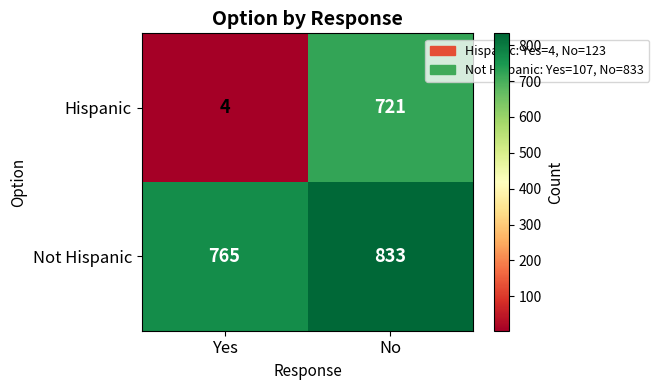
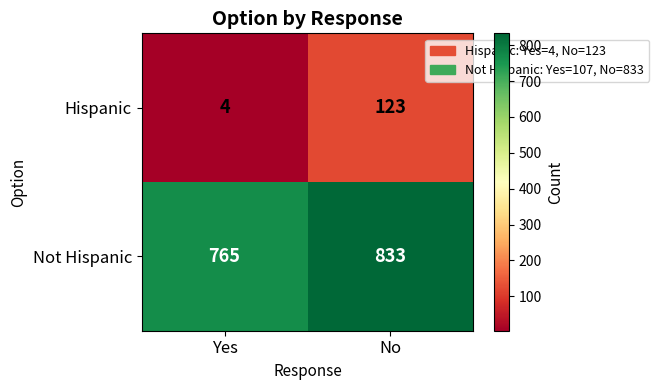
  {
    "Hispanic": {
      "Yes": 4,
-     "No": 721
+     "No": 123
    },
    "Not Hispanic": {
      "Yes": 765,
      "No": 833
    }
  }
